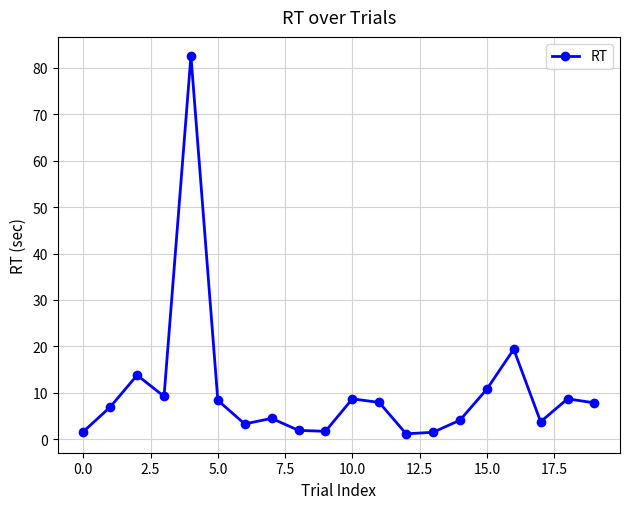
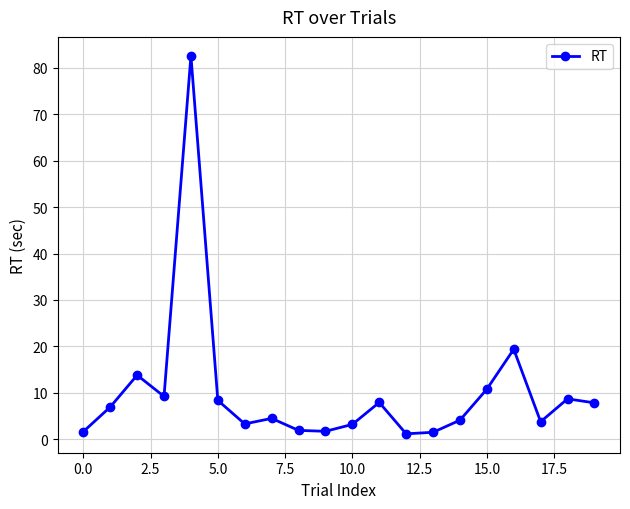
  {
    "0.0": 2,
    "5.0": 8,
-   "10.0": 9,
+   "10.0": 3,
    "15.0": 11
  }
